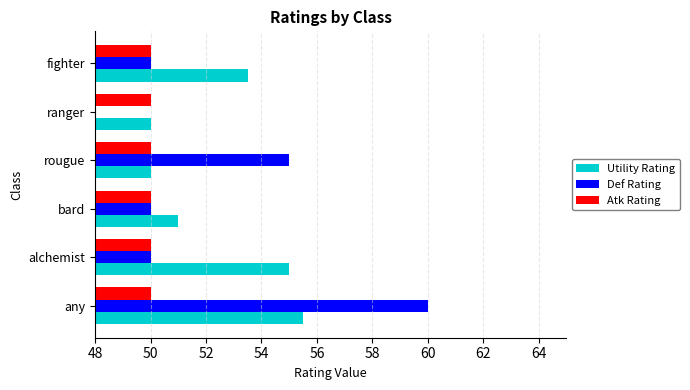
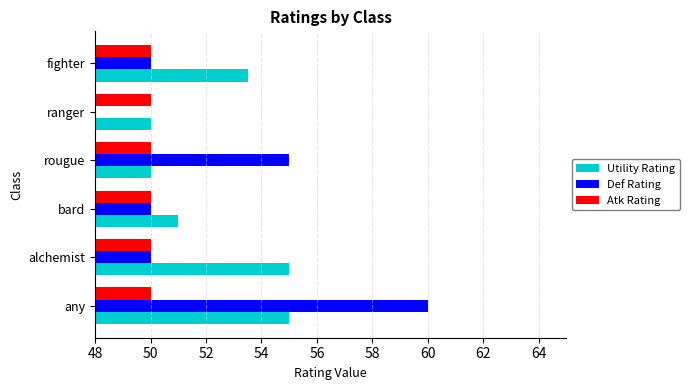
  {
    "Utility Rating": {
      "fighter": 53.5,
      "ranger": 50.0,
      "rougue": 50.0,
      "bard": 51.0,
      "alchemist": 55.0,
-     "any": 55.5
+     "any": 55.0
    },
    "Def Rating": {
      "fighter": 50.0,
      "rougue": 55.0,
      "bard": 50.0,
      "alchemist": 50.0,
      "any": 60.0
    },
    "Atk Rating": {
      "fighter": 50.0,
      "ranger": 50.0,
      "rougue": 50.0,
      "bard": 50.0,
      "alchemist": 50.0,
      "any": 50.0
    }
  }
